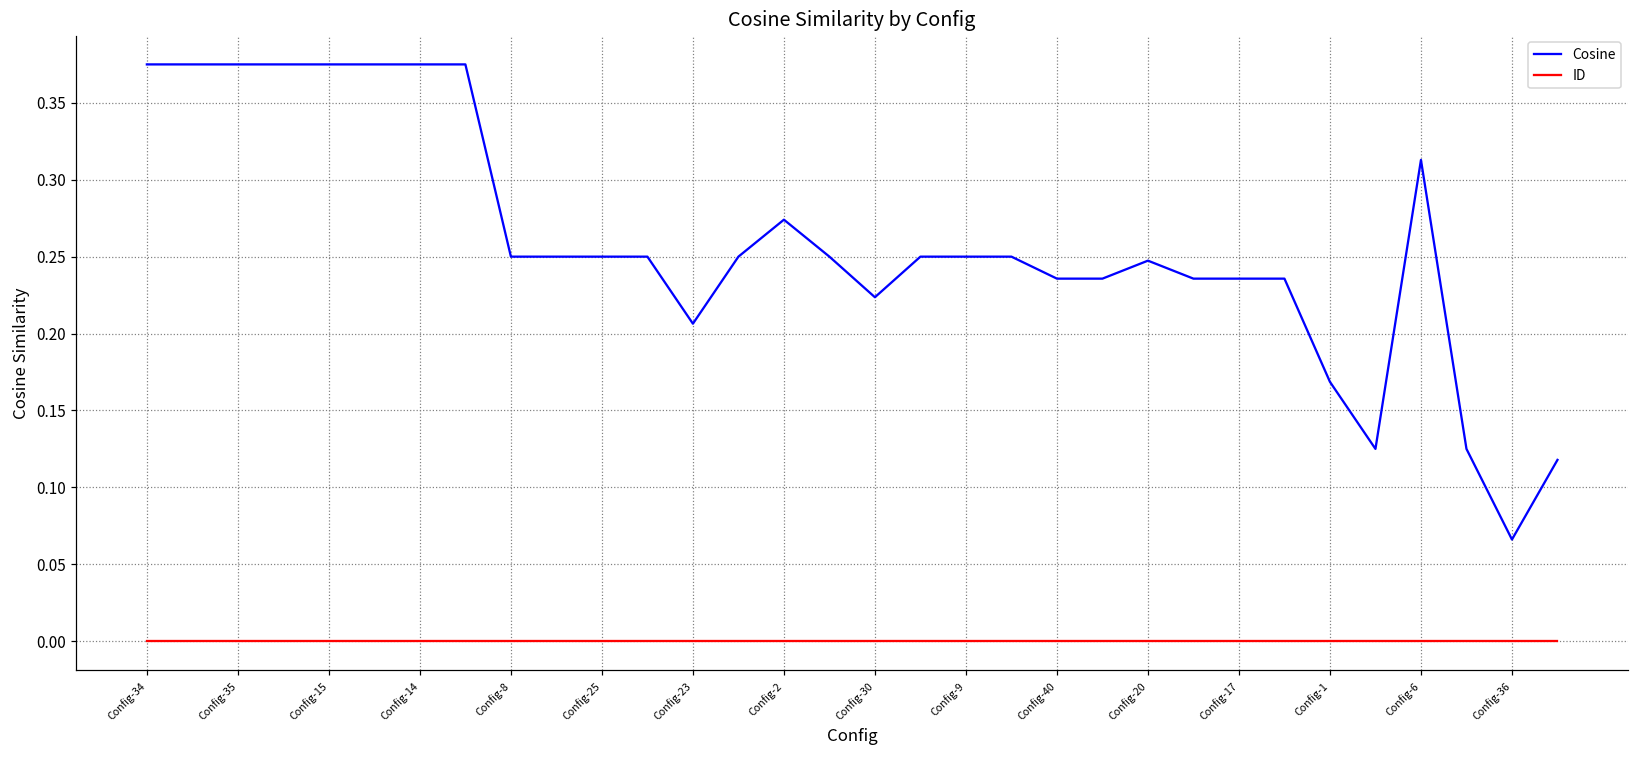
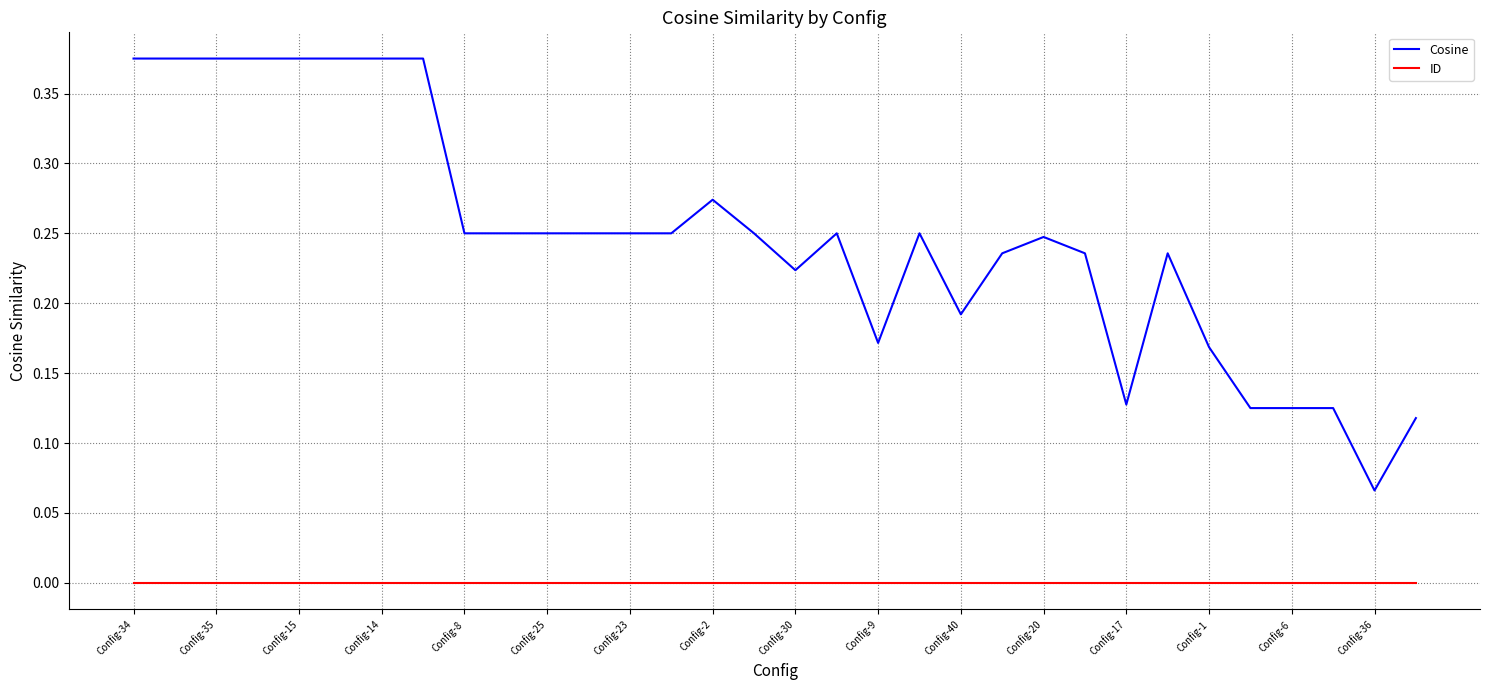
  {
    "Cosine": {
      "Config-34": 0.375,
      "Config-35": 0.375,
      "Config-15": 0.375,
      "Config-14": 0.375,
      "Config-8": 0.250,
      "Config-25": 0.250,
-     "Config-23": 0.206,
+     "Config-23": 0.250,
      "Config-2": 0.274,
      "Config-30": 0.224,
-     "Config-9": 0.250,
-     "Config-40": 0.236,
+     "Config-9": 0.172,
+     "Config-40": 0.192,
      "Config-20": 0.247,
-     "Config-17": 0.236,
+     "Config-17": 0.128,
      "Config-1": 0.169,
-     "Config-6": 0.313,
+     "Config-6": 0.125,
      "Config-36": 0.066
    },
    "ID": {
      "Config-34": 0.000,
      "Config-35": 0.000,
      "Config-15": 0.000,
      "Config-14": 0.000,
      "Config-8": 0.000,
      "Config-25": 0.000,
      "Config-23": 0.000,
      "Config-2": 0.000,
      "Config-30": 0.000,
      "Config-9": 0.000,
      "Config-40": 0.000,
      "Config-20": 0.000,
      "Config-17": 0.000,
      "Config-1": 0.000,
      "Config-6": 0.000,
      "Config-36": 0.000
    }
  }
